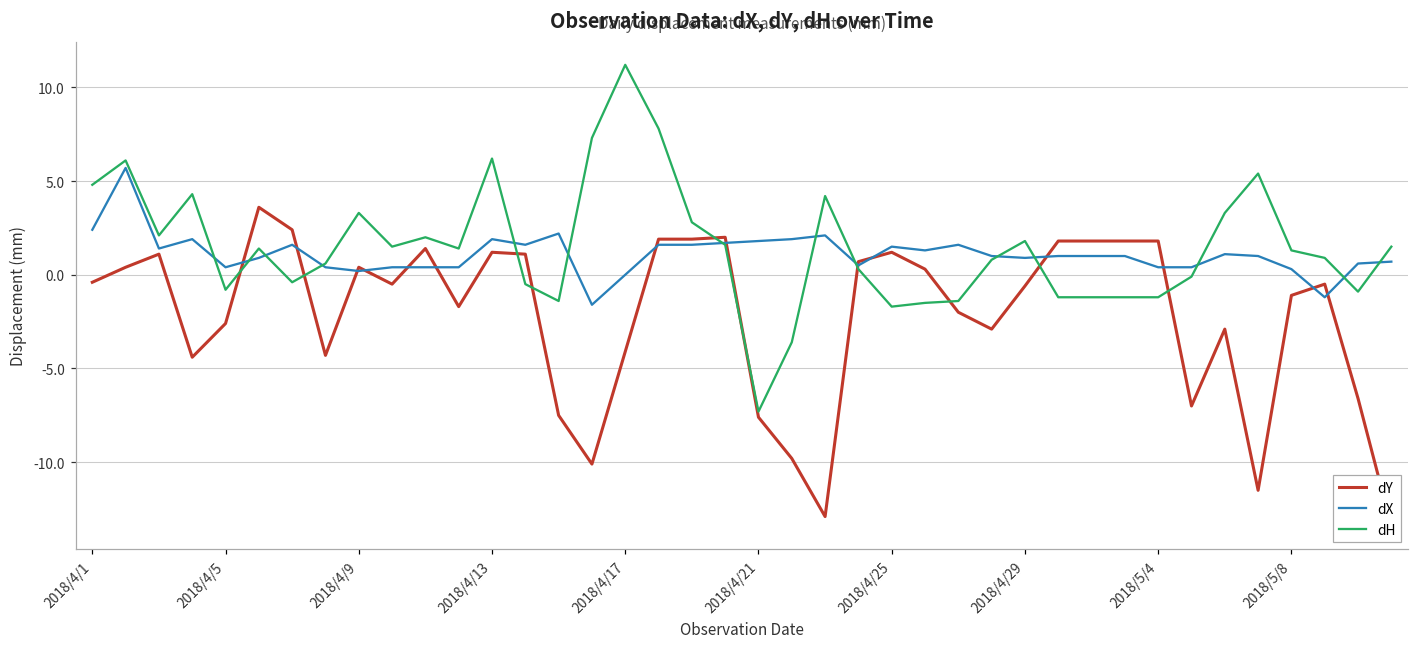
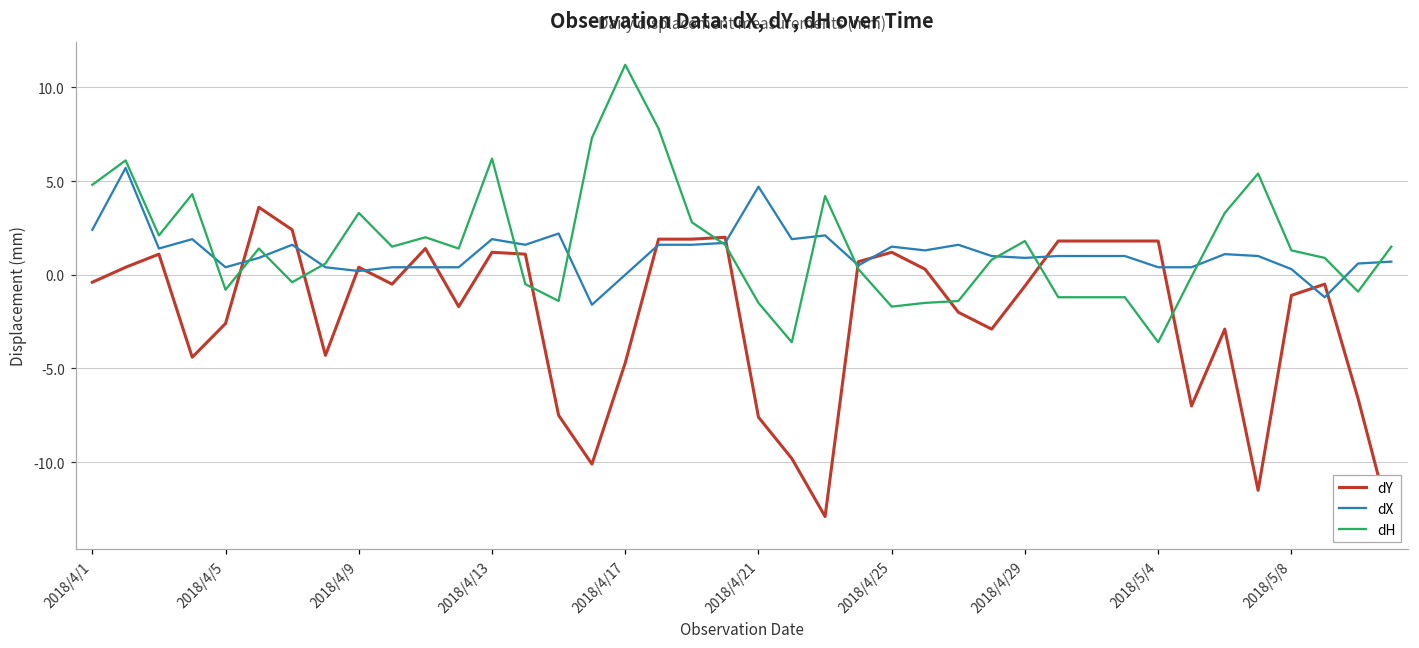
  {
    "dY": {
      "2018/4/1": -0.4,
      "2018/4/5": -2.6,
      "2018/4/9": 0.4,
      "2018/4/13": 1.2,
-     "2018/4/17": -4.1,
+     "2018/4/17": -4.7,
      "2018/4/21": -7.6,
      "2018/4/25": 1.2,
      "2018/4/29": -0.6,
      "2018/5/4": 1.8,
      "2018/5/8": -1.1
    },
    "dX": {
      "2018/4/1": 2.4,
      "2018/4/5": 0.4,
      "2018/4/9": 0.2,
      "2018/4/13": 1.9,
      "2018/4/17": 0.0,
-     "2018/4/21": 1.8,
+     "2018/4/21": 4.7,
      "2018/4/25": 1.5,
      "2018/4/29": 0.9,
      "2018/5/4": 0.4,
      "2018/5/8": 0.3
    },
    "dH": {
      "2018/4/1": 4.8,
      "2018/4/5": -0.8,
      "2018/4/9": 3.3,
      "2018/4/13": 6.2,
      "2018/4/17": 11.2,
-     "2018/4/21": -7.3,
+     "2018/4/21": -1.5,
      "2018/4/25": -1.7,
      "2018/4/29": 1.8,
-     "2018/5/4": -1.2,
+     "2018/5/4": -3.6,
      "2018/5/8": 1.3
    }
  }
